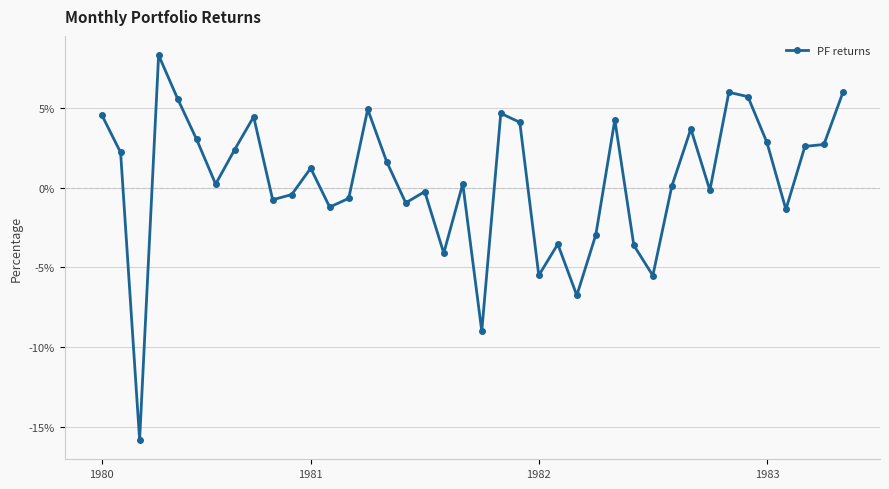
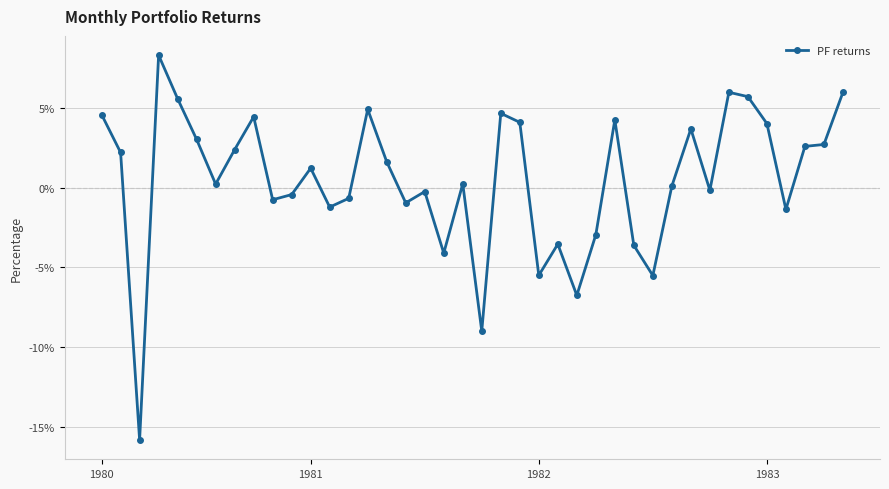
  {
    "1980": "4.6%",
    "1981": "1.2%",
    "1982": "-5.5%",
-   "1983": "2.8%"
+   "1983": "4.0%"
  }
